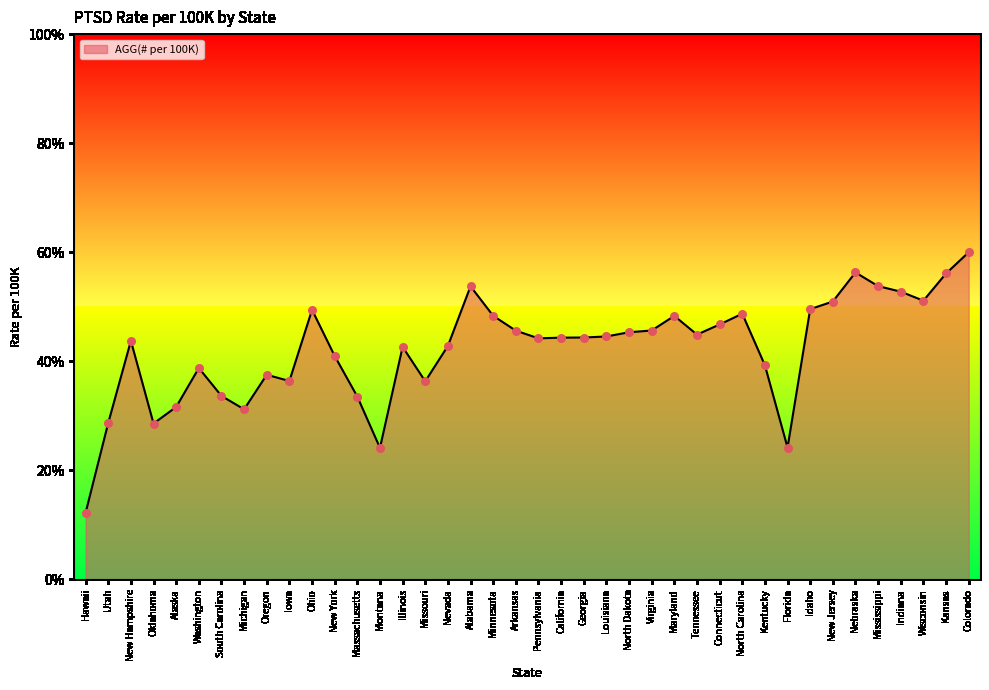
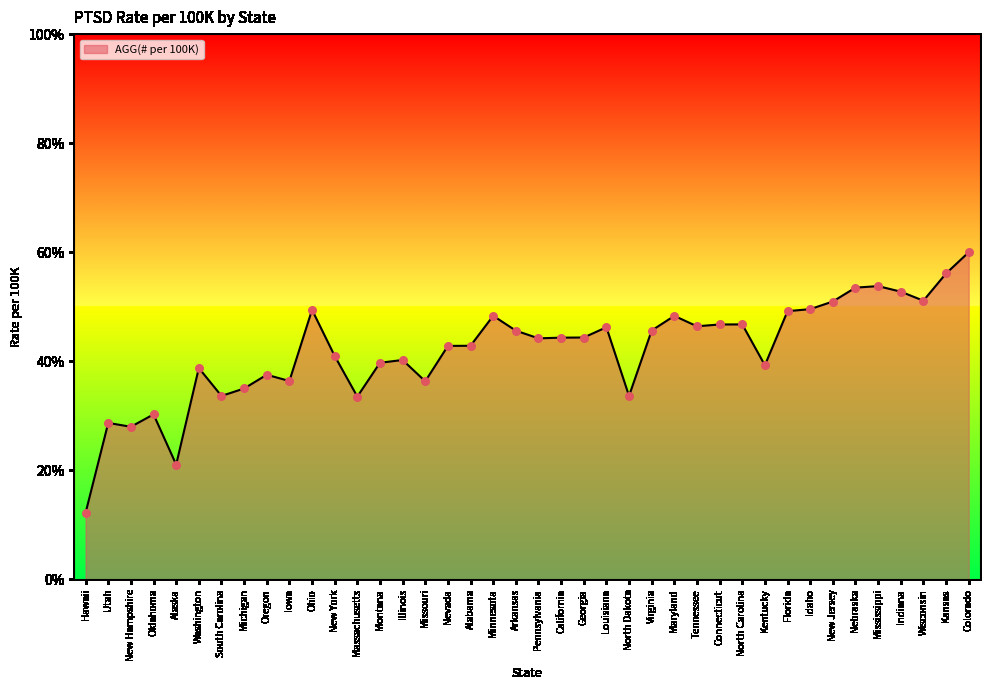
  {
    "Hawaii": "12%",
    "Utah": "29%",
-   "New Hampshire": "44%",
-   "Oklahoma": "29%",
-   "Alaska": "32%",
+   "New Hampshire": "28%",
+   "Oklahoma": "30%",
+   "Alaska": "21%",
    "Washington": "39%",
    "South Carolina": "34%",
-   "Michigan": "31%",
+   "Michigan": "35%",
    "Oregon": "38%",
    "Iowa": "36%",
    "Ohio": "49%",
    "New York": "41%",
    "Massachusetts": "34%",
-   "Montana": "24%",
-   "Illinois": "43%",
+   "Montana": "40%",
+   "Illinois": "40%",
    "Missouri": "36%",
    "Nevada": "43%",
-   "Alabama": "54%",
+   "Alabama": "43%",
    "Minnesota": "48%",
    "Arkansas": "46%",
    "Pennsylvania": "44%",
    "California": "44%",
    "Georgia": "44%",
-   "Louisiana": "45%",
-   "North Dakota": "45%",
+   "Louisiana": "46%",
+   "North Dakota": "34%",
    "Virginia": "46%",
    "Maryland": "48%",
-   "Tennessee": "45%",
+   "Tennessee": "46%",
    "Connecticut": "47%",
-   "North Carolina": "49%",
+   "North Carolina": "47%",
    "Kentucky": "39%",
-   "Florida": "24%",
+   "Florida": "49%",
    "Idaho": "50%",
    "New Jersey": "51%",
-   "Nebraska": "56%",
+   "Nebraska": "54%",
    "Mississippi": "54%",
    "Indiana": "53%",
    "Wisconsin": "51%",
    "Kansas": "56%",
    "Colorado": "60%"
  }
